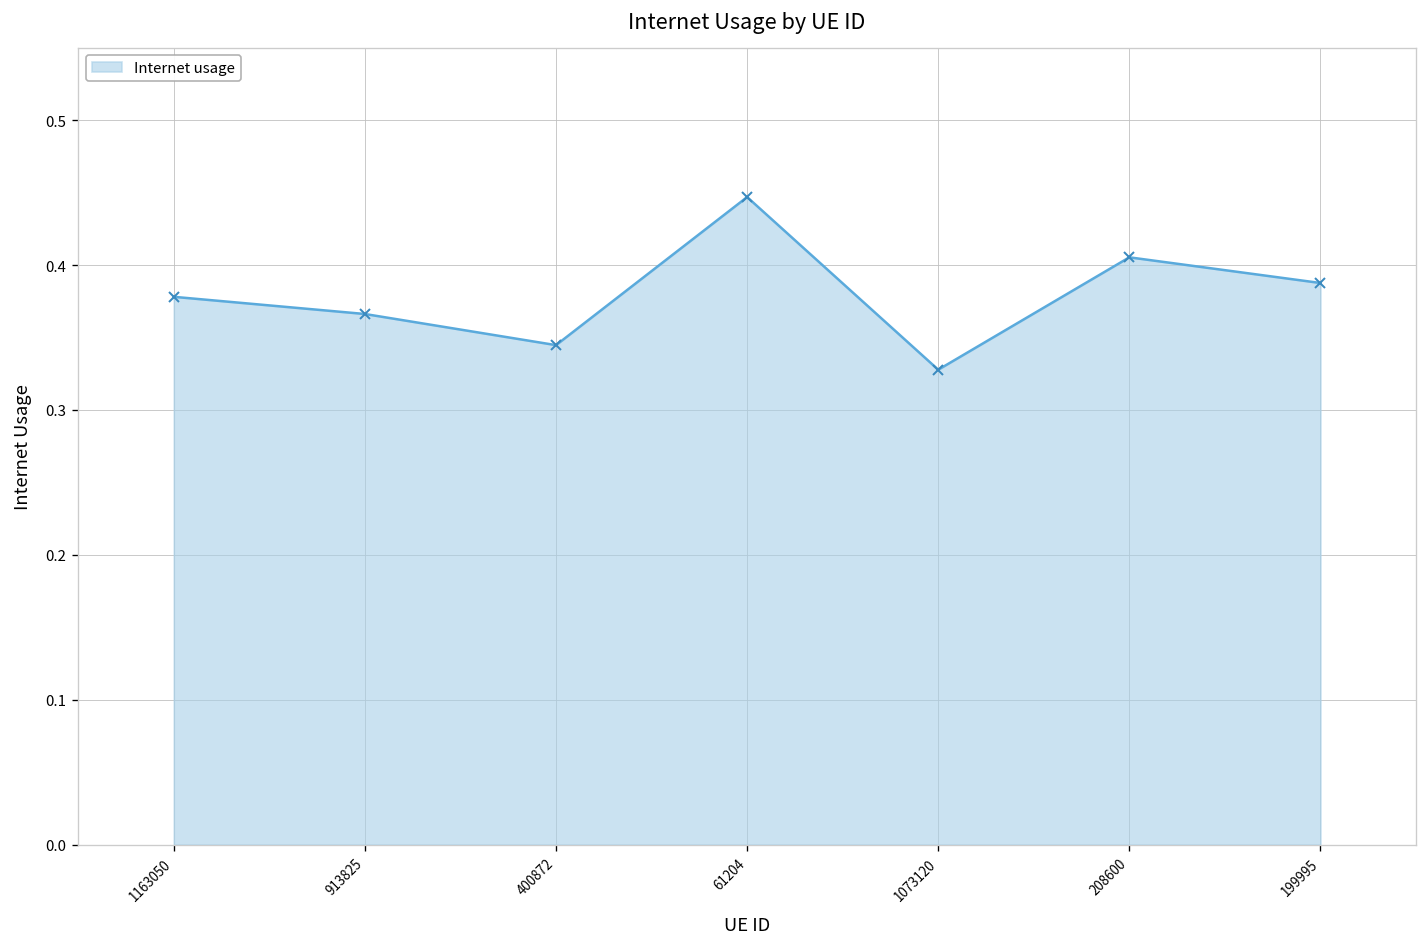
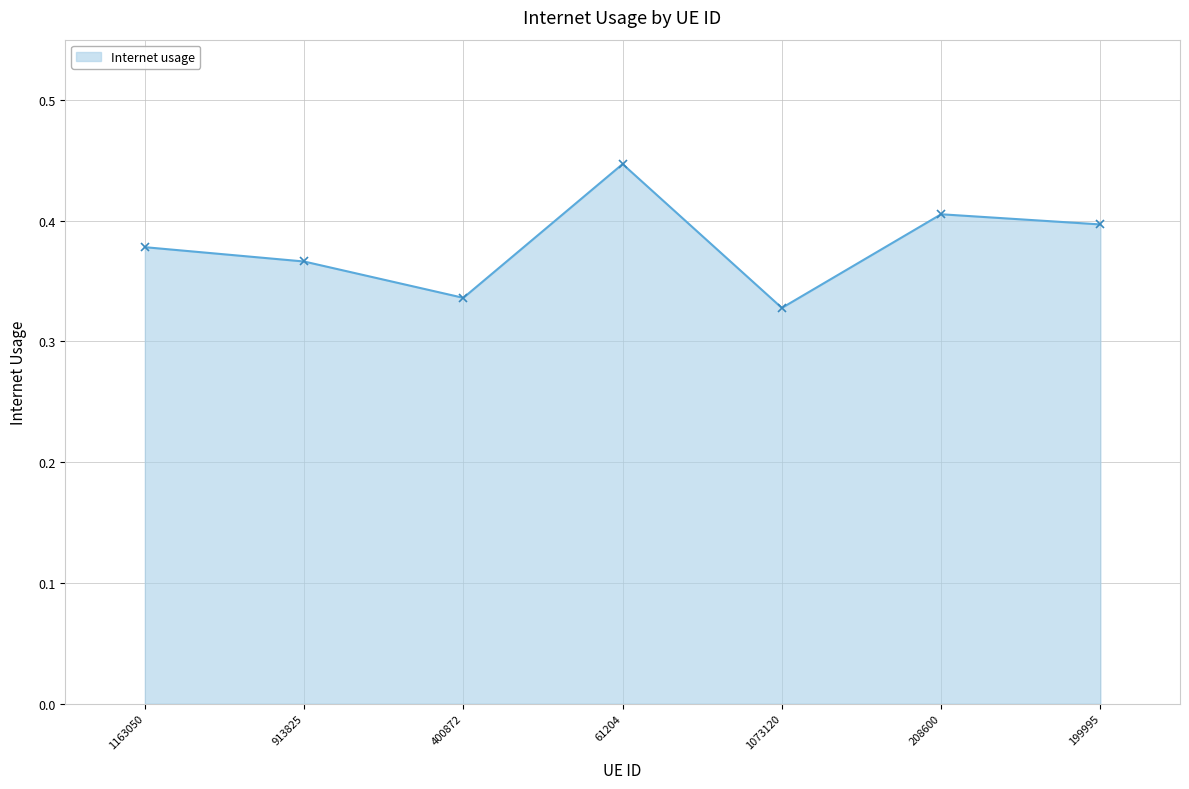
  {
    "1163050": 0.378,
    "913825": 0.366,
-   "400872": 0.345,
+   "400872": 0.336,
    "61204": 0.447,
    "1073120": 0.328,
    "208600": 0.405,
-   "199995": 0.388
+   "199995": 0.397
  }
